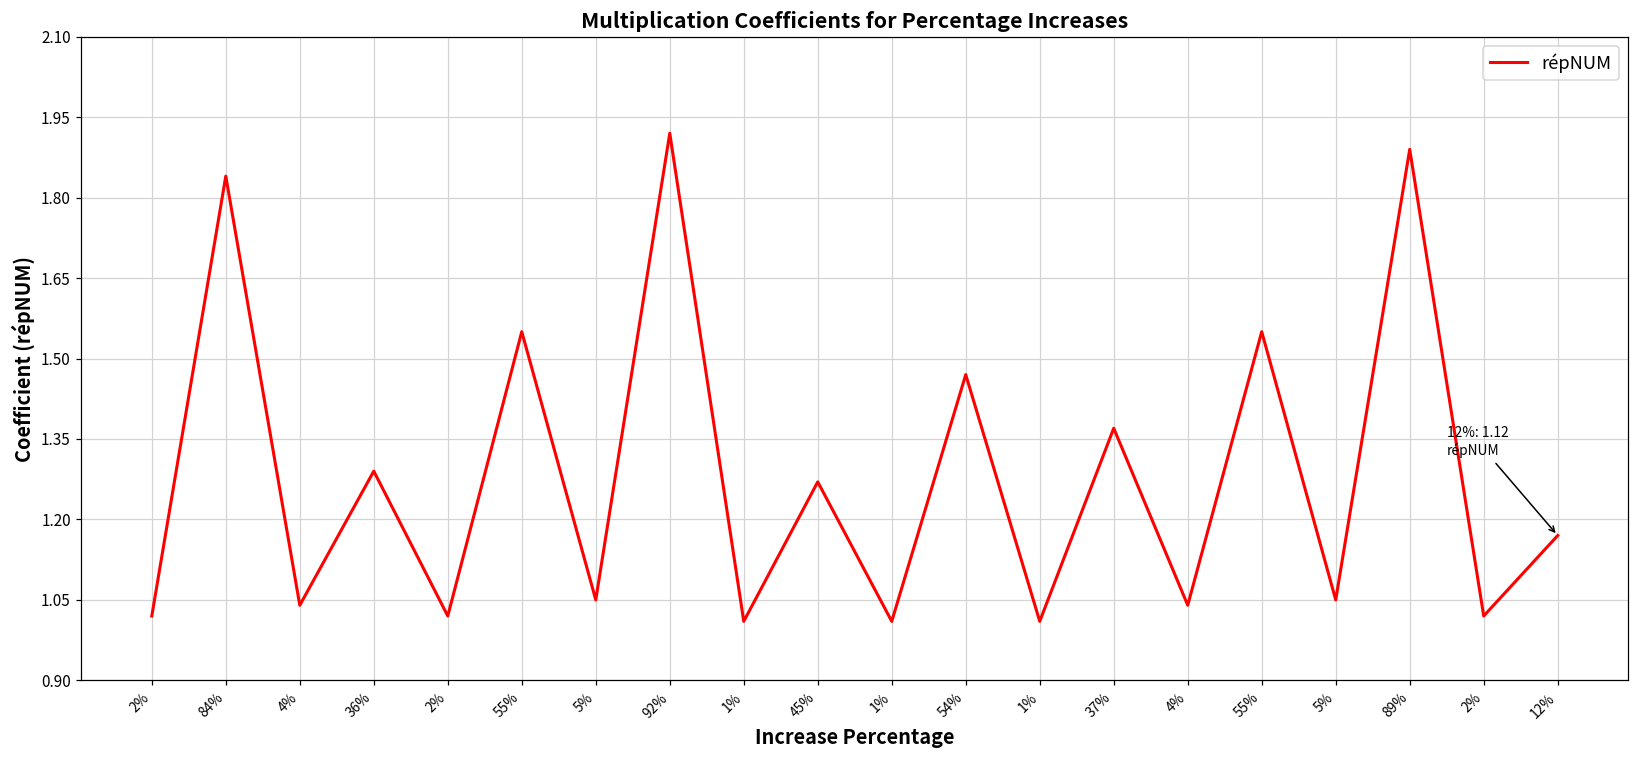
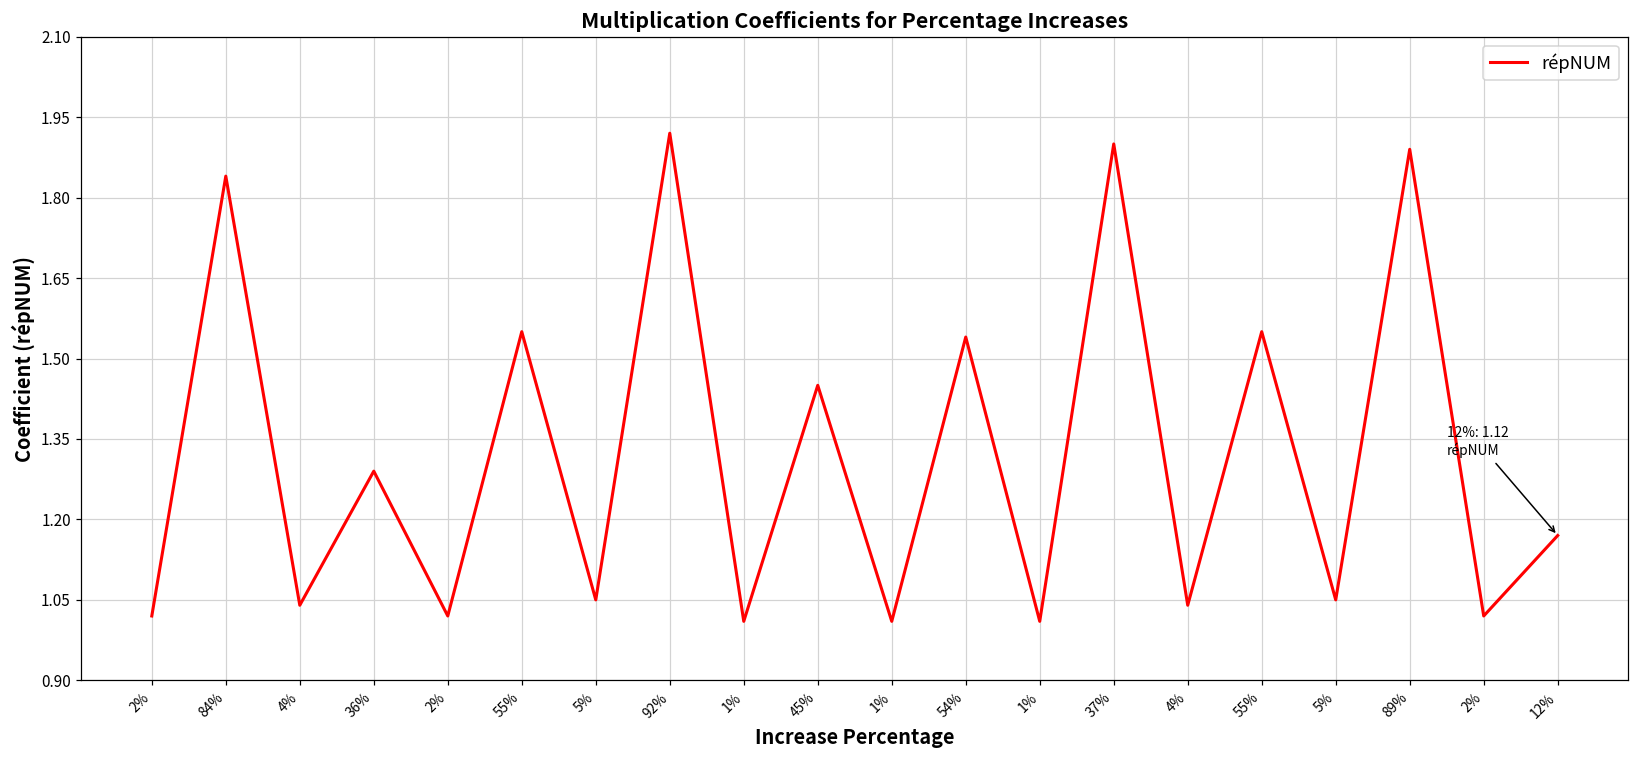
  {
    "84%": 1.84,
    "36%": 1.29,
    "92%": 1.92,
-   "45%": 1.27,
-   "54%": 1.47,
-   "37%": 1.37,
+   "45%": 1.45,
+   "54%": 1.54,
+   "37%": 1.90,
    "89%": 1.89
  }
